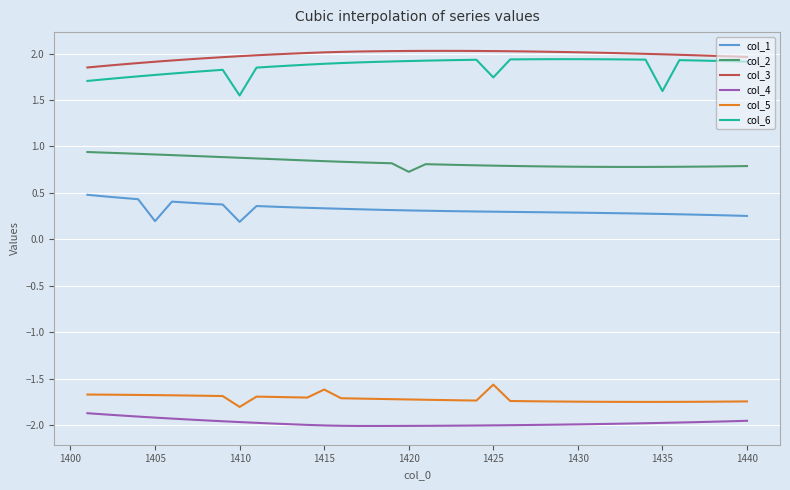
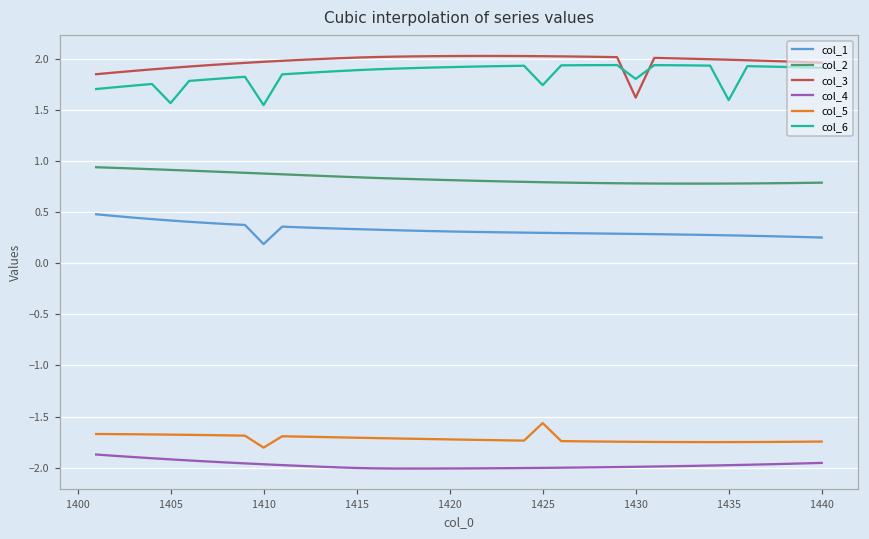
  {
    "col_1": {
-     "1405": 0.2,
+     "1405": 0.4,
      "1410": 0.2,
      "1415": 0.3,
      "1420": 0.3,
      "1425": 0.3,
      "1430": 0.3,
      "1435": 0.3,
      "1440": 0.3
    },
    "col_2": {
      "1405": 0.9,
      "1410": 0.9,
      "1415": 0.8,
-     "1420": 0.7,
+     "1420": 0.8,
      "1425": 0.8,
      "1430": 0.8,
      "1435": 0.8,
      "1440": 0.8
    },
    "col_3": {
      "1405": 1.9,
      "1410": 2.0,
      "1415": 2.0,
      "1420": 2.0,
      "1425": 2.0,
-     "1430": 2.0,
+     "1430": 1.6,
      "1435": 2.0
    },
    "col_4": {
      "1405": -1.9,
      "1410": -2.0,
      "1415": -2.0,
      "1420": -2.0,
      "1425": -2.0,
      "1430": -2.0,
      "1435": -2.0,
      "1440": -2.0
    },
    "col_5": {
      "1405": -1.7,
      "1410": -1.8,
-     "1415": -1.6,
+     "1415": -1.7,
      "1420": -1.7,
      "1425": -1.6,
      "1430": -1.7,
      "1435": -1.7,
      "1440": -1.7
    },
    "col_6": {
-     "1405": 1.8,
+     "1405": 1.6,
      "1410": 1.5,
      "1415": 1.9,
      "1420": 1.9,
      "1425": 1.7,
-     "1430": 1.9,
+     "1430": 1.8,
      "1435": 1.6
    }
  }
